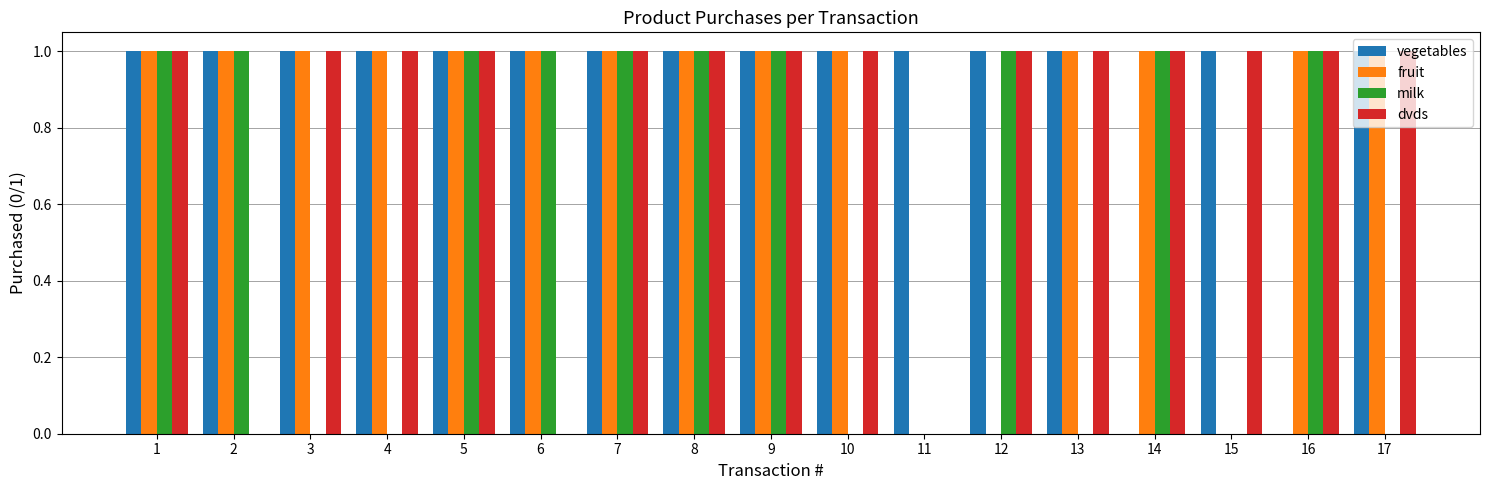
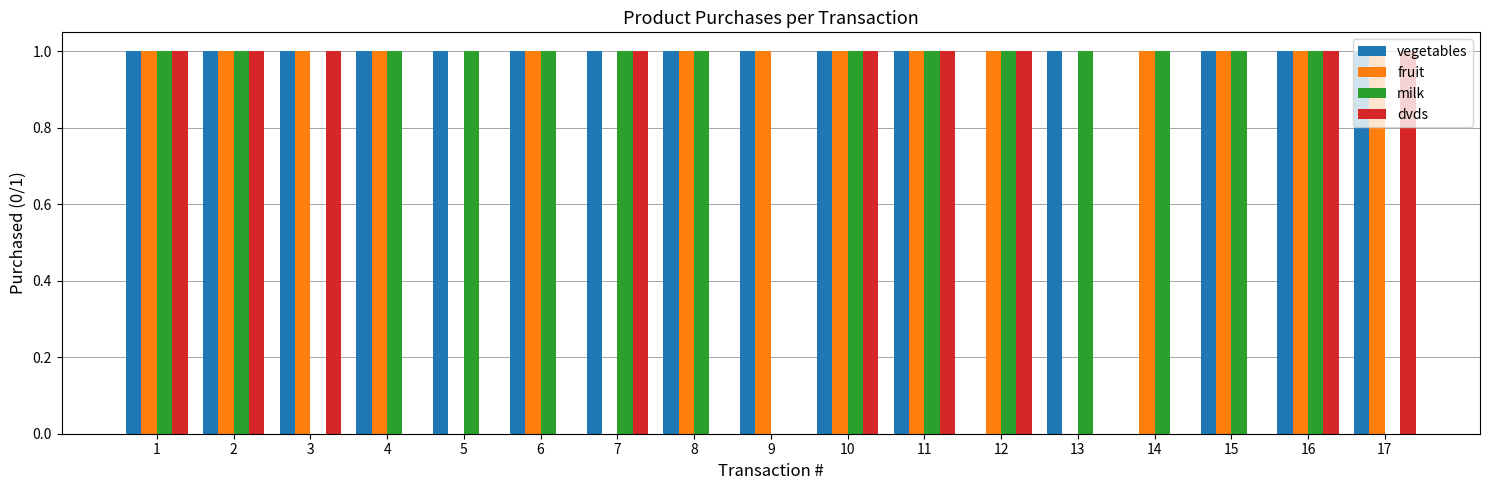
  {
    "vegetables": {
      "1": 1,
      "2": 1,
      "3": 1,
      "4": 1,
      "5": 1,
      "6": 1,
      "7": 1,
      "8": 1,
      "9": 1,
      "10": 1,
      "11": 1,
-     "12": 1,
+     "12": 0,
      "13": 1,
      "14": 0,
      "15": 1,
-     "16": 0
+     "16": 1
    },
    "fruit": {
      "1": 1,
      "2": 1,
      "3": 1,
      "4": 1,
-     "5": 1,
+     "5": 0,
      "6": 1,
-     "7": 1,
+     "7": 0,
      "8": 1,
      "9": 1,
      "10": 1,
-     "11": 0,
-     "12": 0,
-     "13": 1,
+     "11": 1,
+     "12": 1,
+     "13": 0,
      "14": 1,
-     "15": 0,
+     "15": 1,
      "16": 1
    },
    "milk": {
      "1": 1,
      "2": 1,
      "3": 0,
-     "4": 0,
+     "4": 1,
      "5": 1,
      "6": 1,
      "7": 1,
      "8": 1,
-     "9": 1,
-     "10": 0,
-     "11": 0,
+     "9": 0,
+     "10": 1,
+     "11": 1,
      "12": 1,
-     "13": 0,
+     "13": 1,
      "14": 1,
-     "15": 0,
+     "15": 1,
      "16": 1,
      "17": 0
    },
    "dvds": {
      "1": 1,
-     "2": 0,
+     "2": 1,
      "3": 1,
-     "4": 1,
-     "5": 1,
+     "4": 0,
+     "5": 0,
      "6": 0,
      "7": 1,
-     "8": 1,
-     "9": 1,
+     "8": 0,
+     "9": 0,
      "10": 1,
-     "11": 0,
+     "11": 1,
      "12": 1,
-     "13": 1,
-     "14": 1,
-     "15": 1,
+     "13": 0,
+     "14": 0,
+     "15": 0,
      "16": 1
    }
  }
